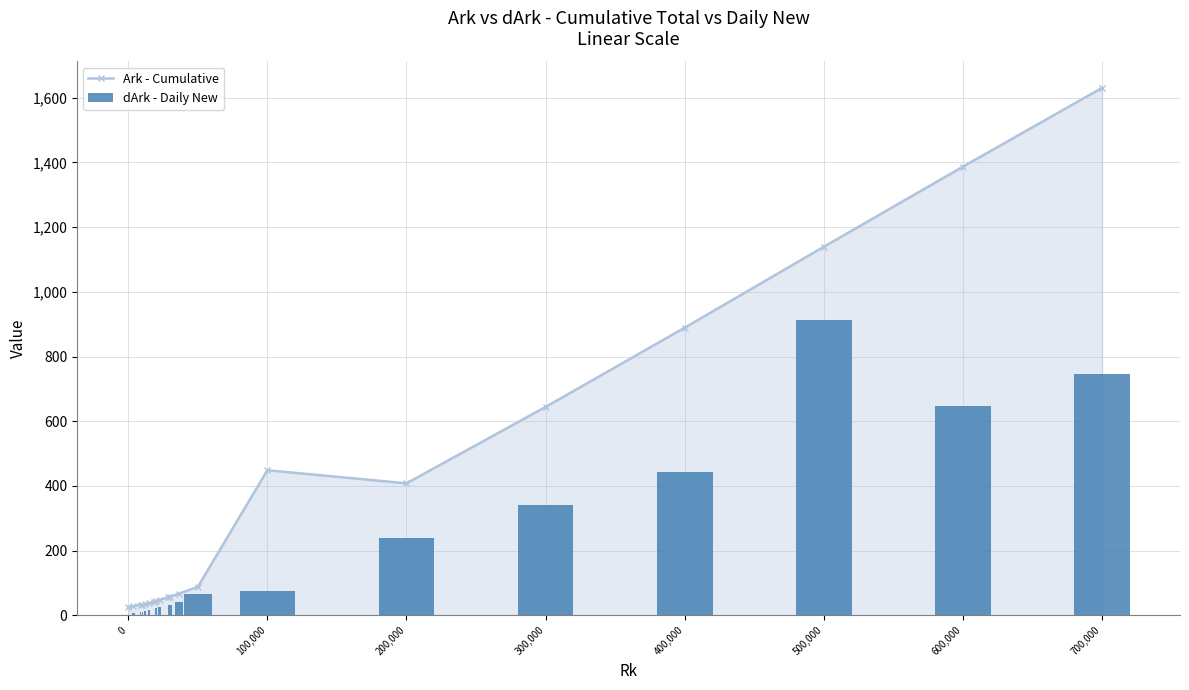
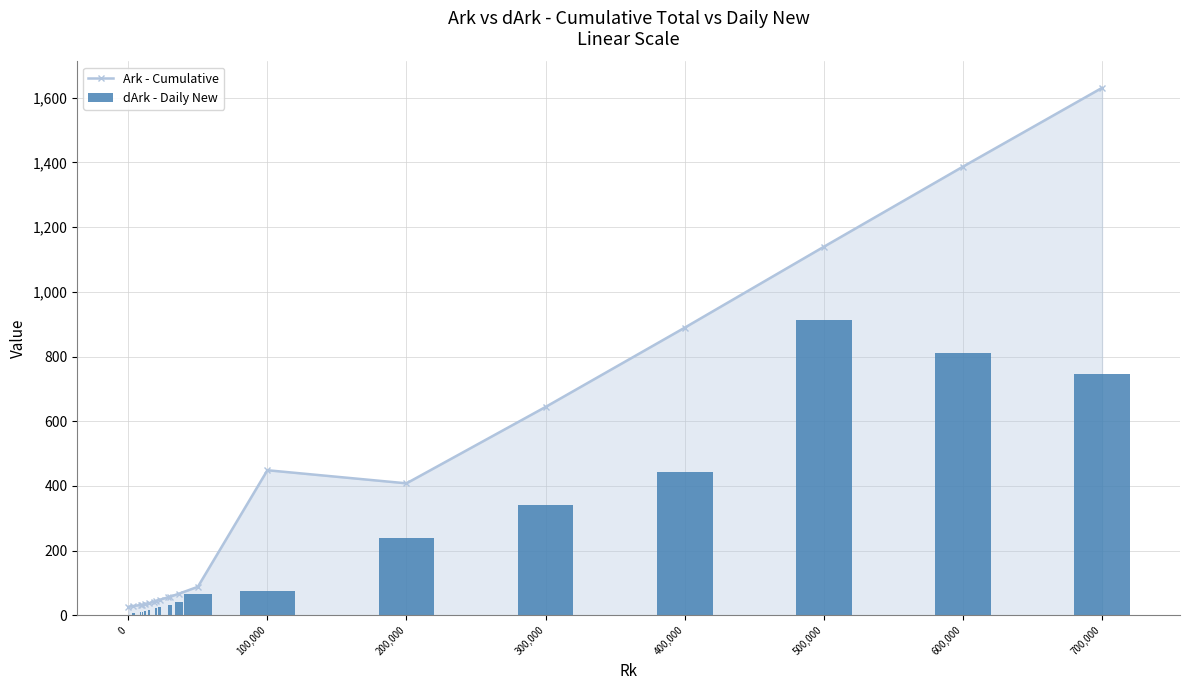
  {
    "Ark - Cumulative": {
      "0": "30",
      "100,000": "450",
      "200,000": "410",
      "300,000": "640",
      "400,000": "890",
      "500,000": "1,140",
      "600,000": "1,390",
      "700,000": "1,630"
    },
    "dArk - Daily New": {
      "100,000": "70",
      "200,000": "240",
      "300,000": "340",
      "400,000": "440",
      "500,000": "910",
-     "600,000": "650",
+     "600,000": "810",
      "700,000": "750"
    }
  }
